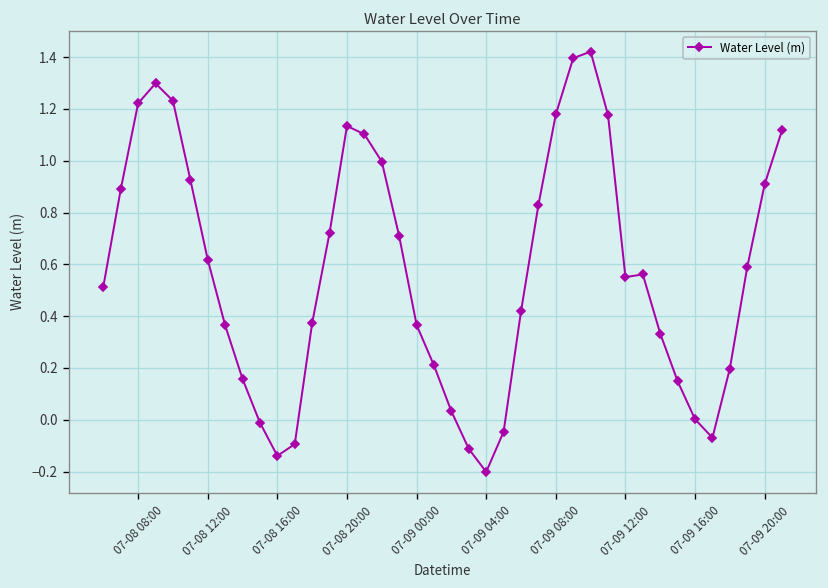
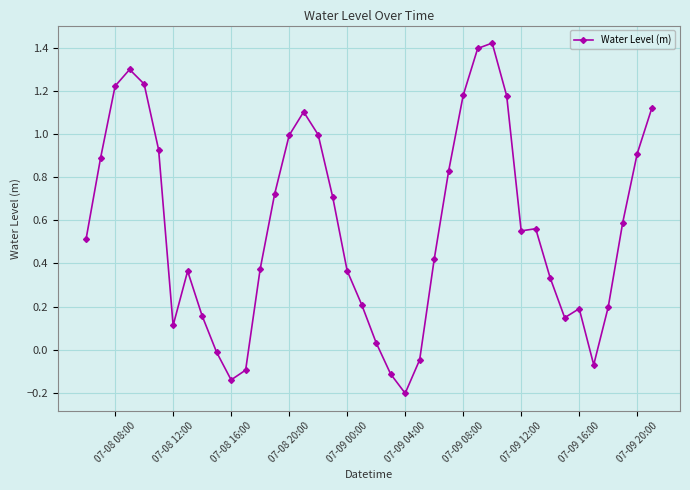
  {
    "07-08 08:00": 1.22,
-   "07-08 12:00": 0.62,
+   "07-08 12:00": 0.11,
    "07-08 16:00": -0.14,
-   "07-08 20:00": 1.13,
+   "07-08 20:00": 0.99,
    "07-09 00:00": 0.37,
    "07-09 04:00": -0.20,
    "07-09 08:00": 1.18,
    "07-09 12:00": 0.55,
-   "07-09 16:00": 0.00,
+   "07-09 16:00": 0.19,
    "07-09 20:00": 0.91
  }
